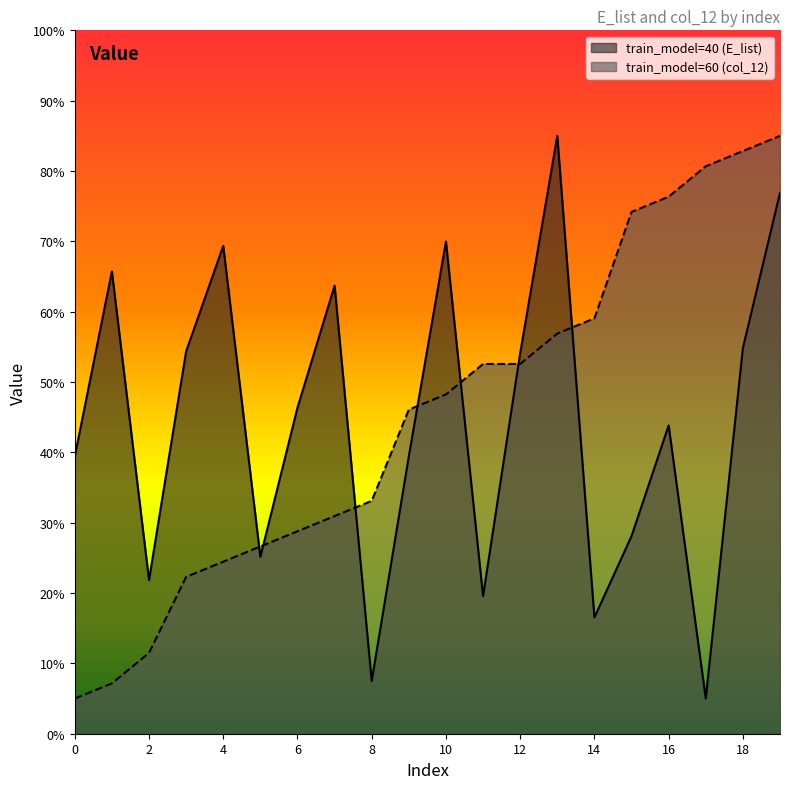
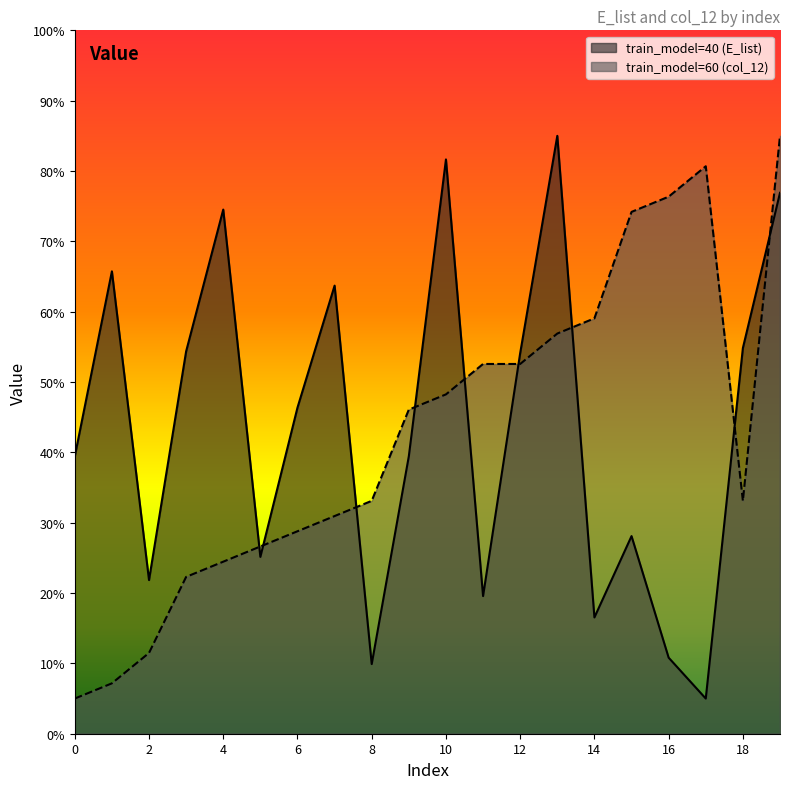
  {
    "train_model=40 (E_list)": {
      "0": "39%",
      "2": "22%",
-     "4": "69%",
+     "4": "75%",
      "6": "46%",
-     "8": "7%",
-     "10": "70%",
+     "8": "10%",
+     "10": "82%",
      "12": "54%",
      "14": "17%",
-     "16": "44%",
+     "16": "11%",
      "18": "55%"
    },
    "train_model=60 (col_12)": {
      "0": "5%",
      "2": "11%",
      "4": "24%",
      "6": "29%",
      "8": "33%",
      "10": "48%",
      "12": "53%",
      "14": "59%",
      "16": "76%",
-     "18": "83%"
+     "18": "33%"
    }
  }
